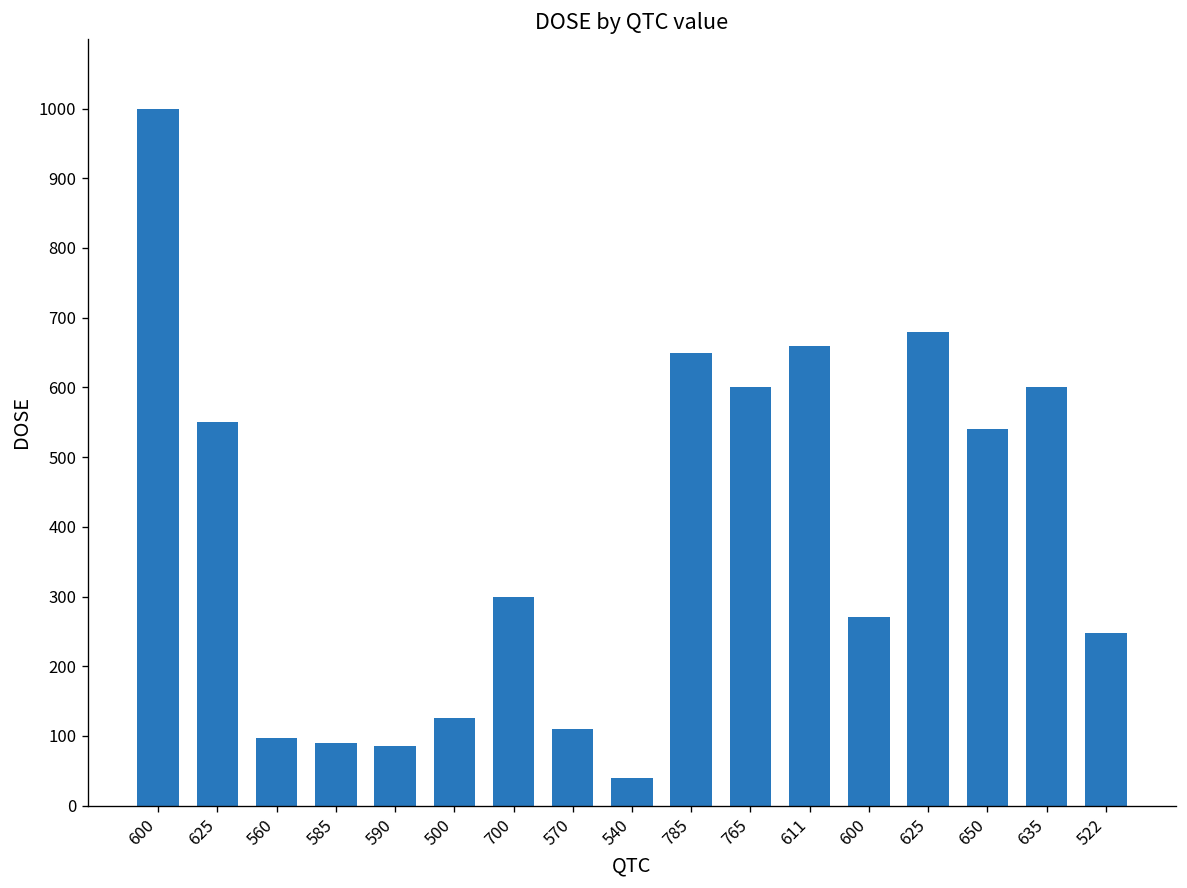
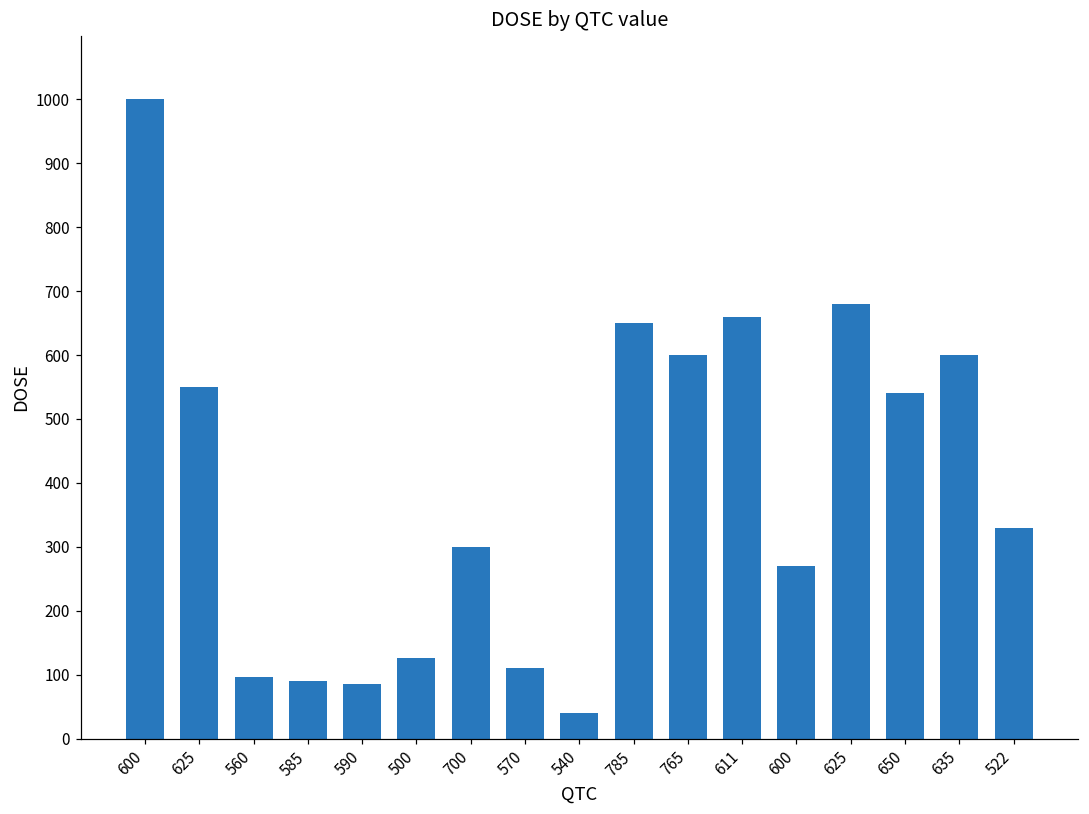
  {
    "560": 100,
    "585": 90,
    "590": 90,
    "500": 130,
    "700": 300,
    "570": 110,
    "540": 40,
    "785": 650,
    "765": 600,
    "611": 660,
    "650": 540,
    "635": 600,
-   "522": 250
+   "522": 330
  }
